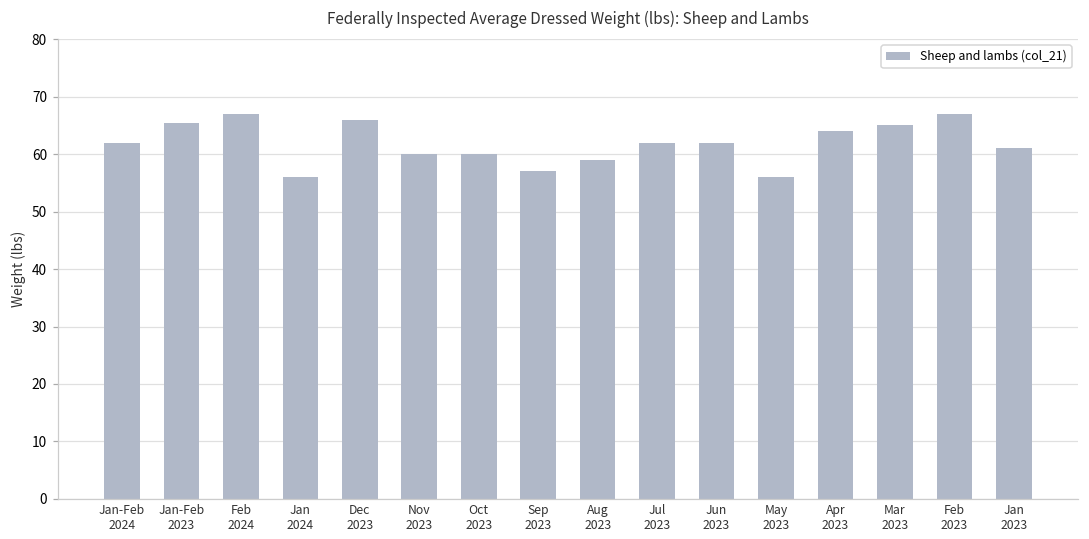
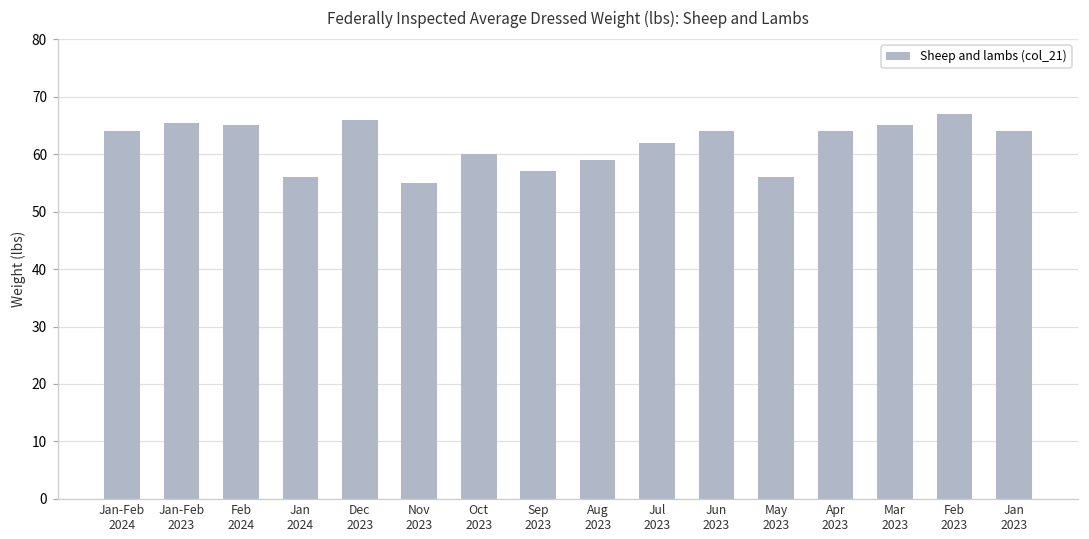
  {
-   "Jan-Feb 2024": 62,
+   "Jan-Feb 2024": 64,
    "Jan-Feb 2023": 66,
-   "Feb 2024": 67,
+   "Feb 2024": 65,
    "Jan 2024": 56,
    "Dec 2023": 66,
-   "Nov 2023": 60,
+   "Nov 2023": 55,
    "Oct 2023": 60,
    "Sep 2023": 57,
    "Aug 2023": 59,
    "Jul 2023": 62,
-   "Jun 2023": 62,
+   "Jun 2023": 64,
    "May 2023": 56,
    "Apr 2023": 64,
    "Mar 2023": 65,
    "Feb 2023": 67,
-   "Jan 2023": 61
+   "Jan 2023": 64
  }
